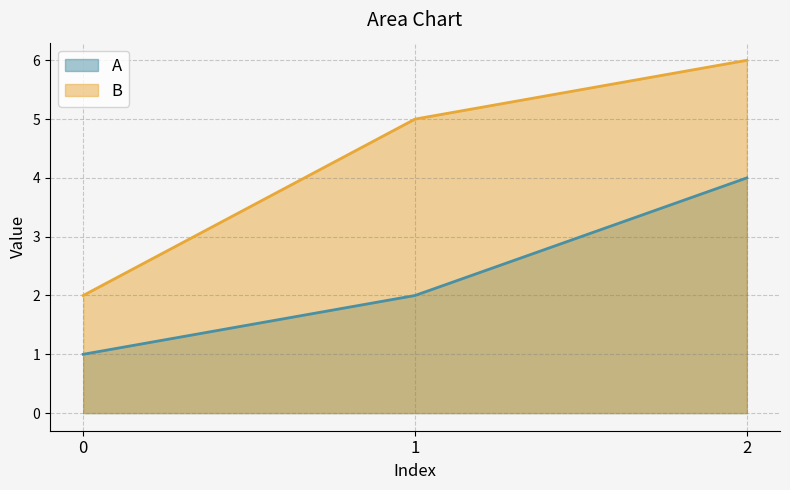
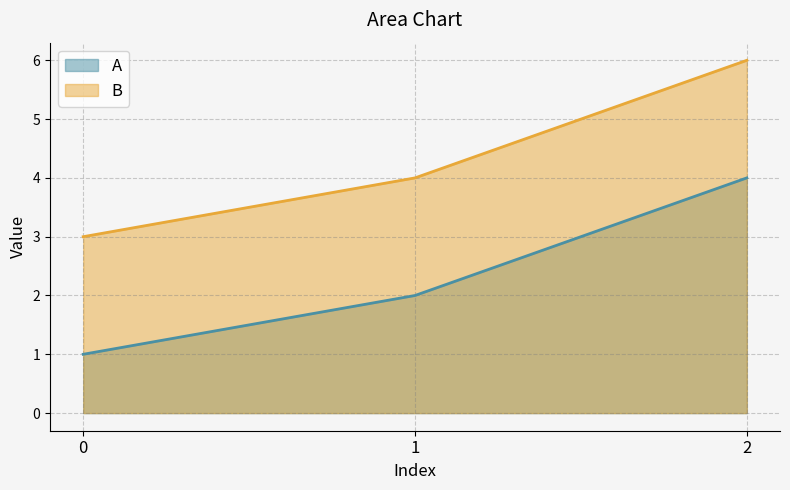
  {
    "A": {
      "0": 1,
      "1": 2,
      "2": 4
    },
    "B": {
-     "0": 2,
-     "1": 5,
+     "0": 3,
+     "1": 4,
      "2": 6
    }
  }
